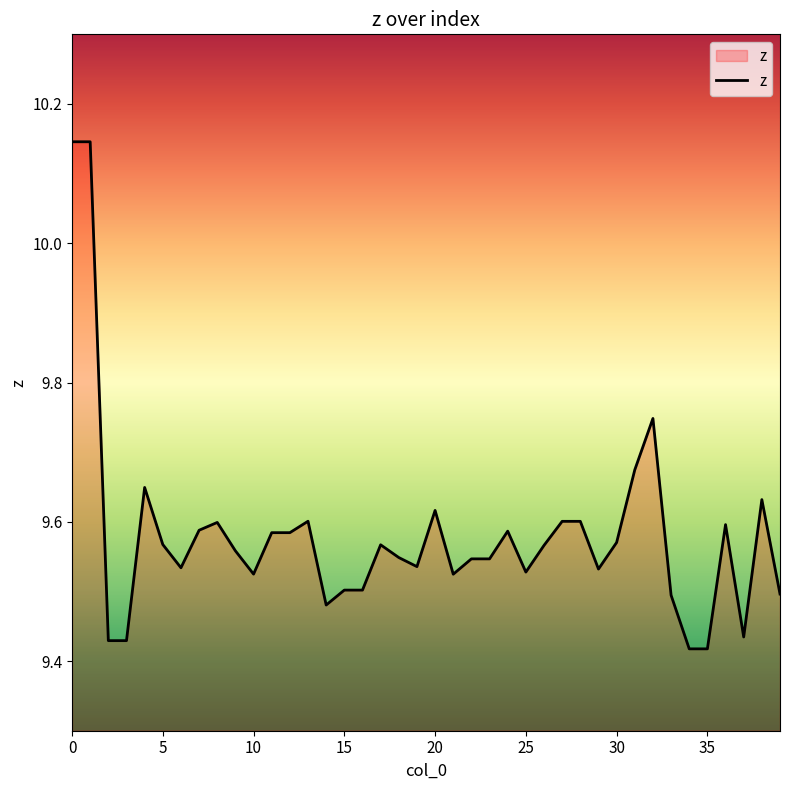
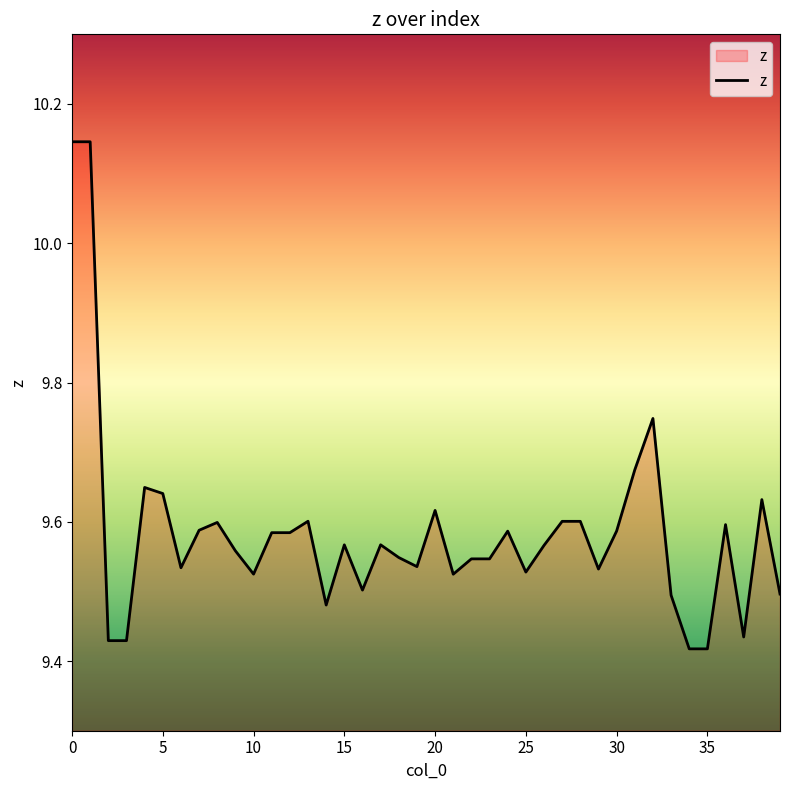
  {
    "0": 10.15,
-   "5": 9.57,
+   "5": 9.64,
    "10": 9.52,
-   "15": 9.50,
+   "15": 9.57,
    "20": 9.62,
    "25": 9.53,
-   "30": 9.57,
+   "30": 9.59,
    "35": 9.42
  }
